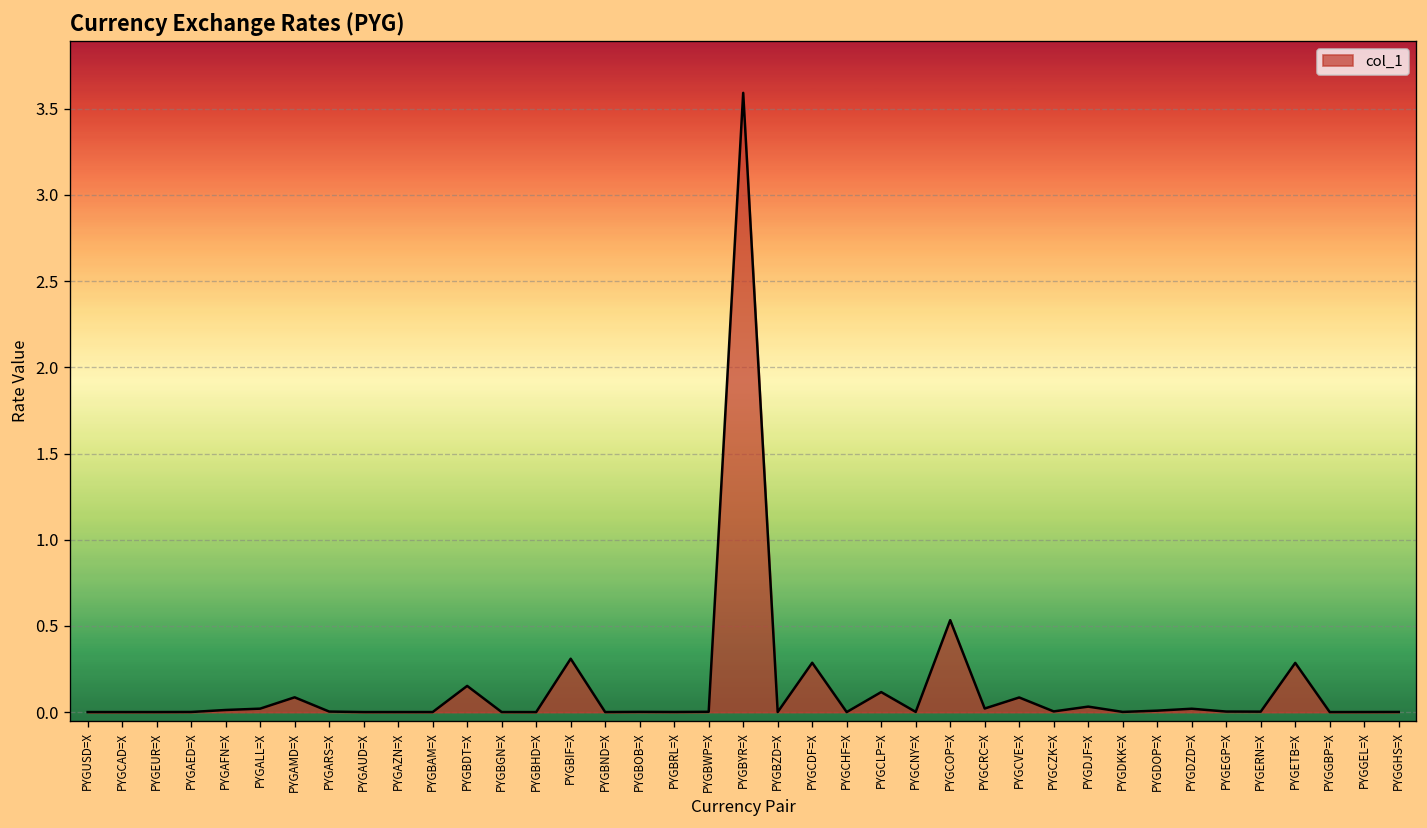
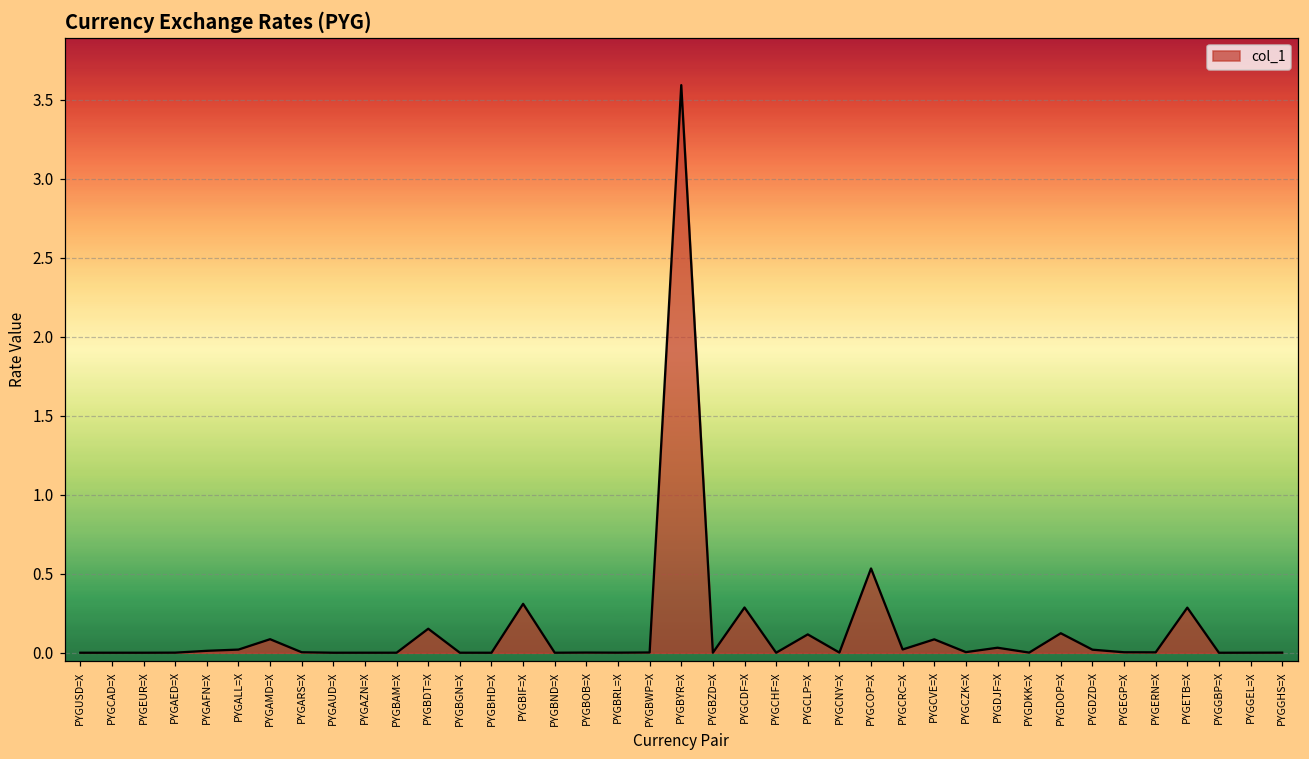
  {
    "PYGUSD=X": 0.00,
    "PYGCAD=X": 0.00,
    "PYGEUR=X": 0.00,
    "PYGAED=X": 0.00,
    "PYGAFN=X": 0.01,
    "PYGALL=X": 0.02,
    "PYGAMD=X": 0.09,
    "PYGARS=X": 0.00,
    "PYGAUD=X": 0.00,
    "PYGAZN=X": 0.00,
    "PYGBAM=X": 0.00,
    "PYGBDT=X": 0.15,
    "PYGBGN=X": 0.00,
    "PYGBHD=X": 0.00,
    "PYGBIF=X": 0.31,
    "PYGBND=X": 0.00,
    "PYGBOB=X": 0.00,
    "PYGBRL=X": 0.00,
    "PYGBWP=X": 0.00,
    "PYGBYR=X": 3.59,
    "PYGBZD=X": 0.00,
    "PYGCDF=X": 0.29,
    "PYGCHF=X": 0.00,
    "PYGCLP=X": 0.12,
    "PYGCNY=X": 0.00,
    "PYGCOP=X": 0.53,
    "PYGCRC=X": 0.02,
    "PYGCVE=X": 0.08,
    "PYGCZK=X": 0.00,
    "PYGDJF=X": 0.03,
    "PYGDKK=X": 0.00,
-   "PYGDOP=X": 0.01,
+   "PYGDOP=X": 0.12,
    "PYGDZD=X": 0.02,
    "PYGEGP=X": 0.00,
    "PYGERN=X": 0.00,
    "PYGETB=X": 0.29,
    "PYGGBP=X": 0.00,
    "PYGGEL=X": 0.00,
    "PYGGHS=X": 0.00
  }
